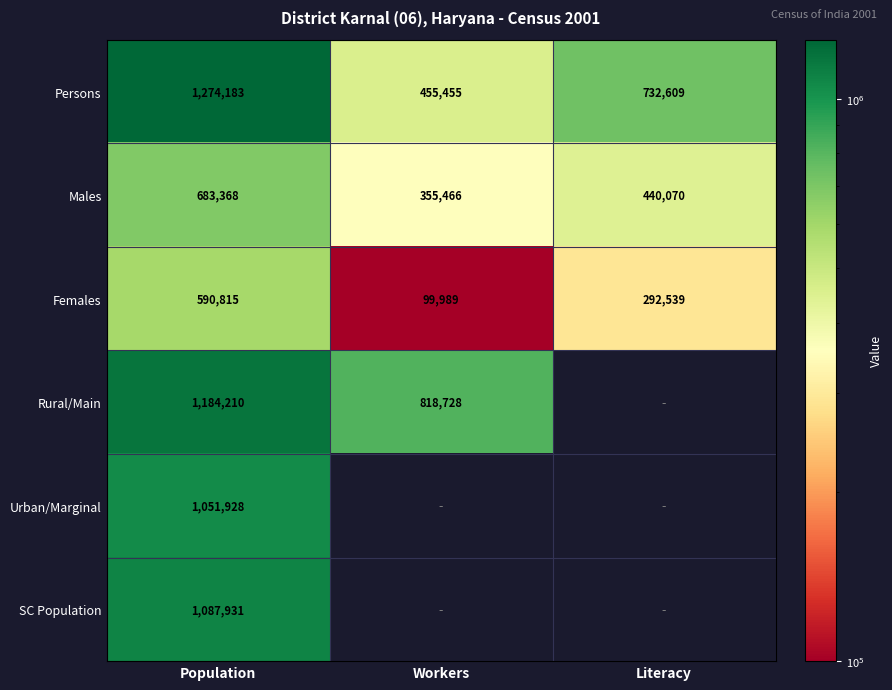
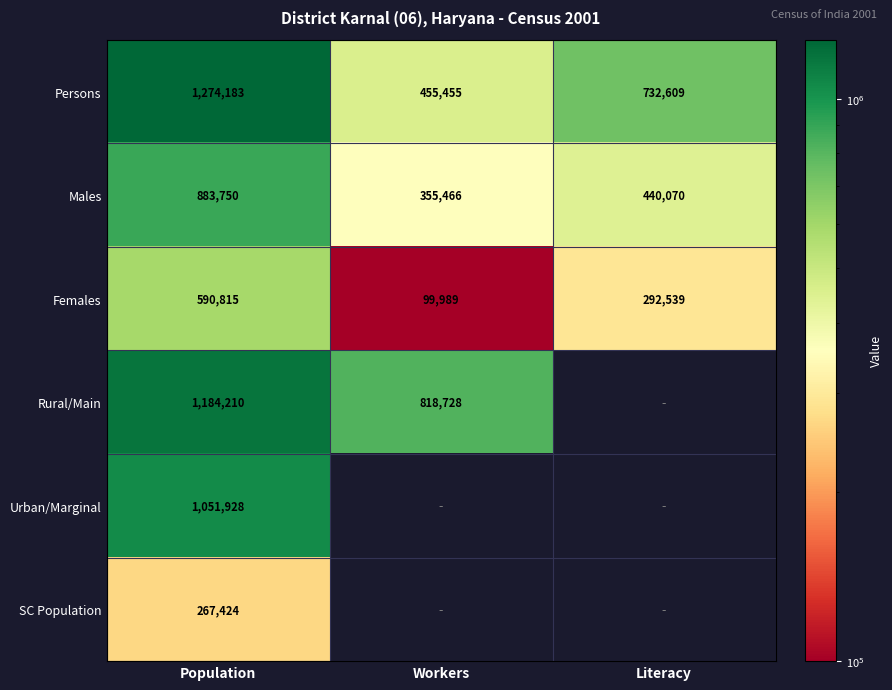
  {
    "Persons": {
      "Population": "1,274,183",
      "Workers": "455,455",
      "Literacy": "732,609"
    },
    "Males": {
-     "Population": "683,368",
+     "Population": "883,750",
      "Workers": "355,466",
      "Literacy": "440,070"
    },
    "Females": {
      "Population": "590,815",
      "Workers": "99,989",
      "Literacy": "292,539"
    },
    "Rural/Main": {
      "Population": "1,184,210",
      "Workers": "818,728"
    },
    "Urban/Marginal": {
      "Population": "1,051,928"
    },
    "SC Population": {
-     "Population": "1,087,931"
+     "Population": "267,424"
    }
  }
